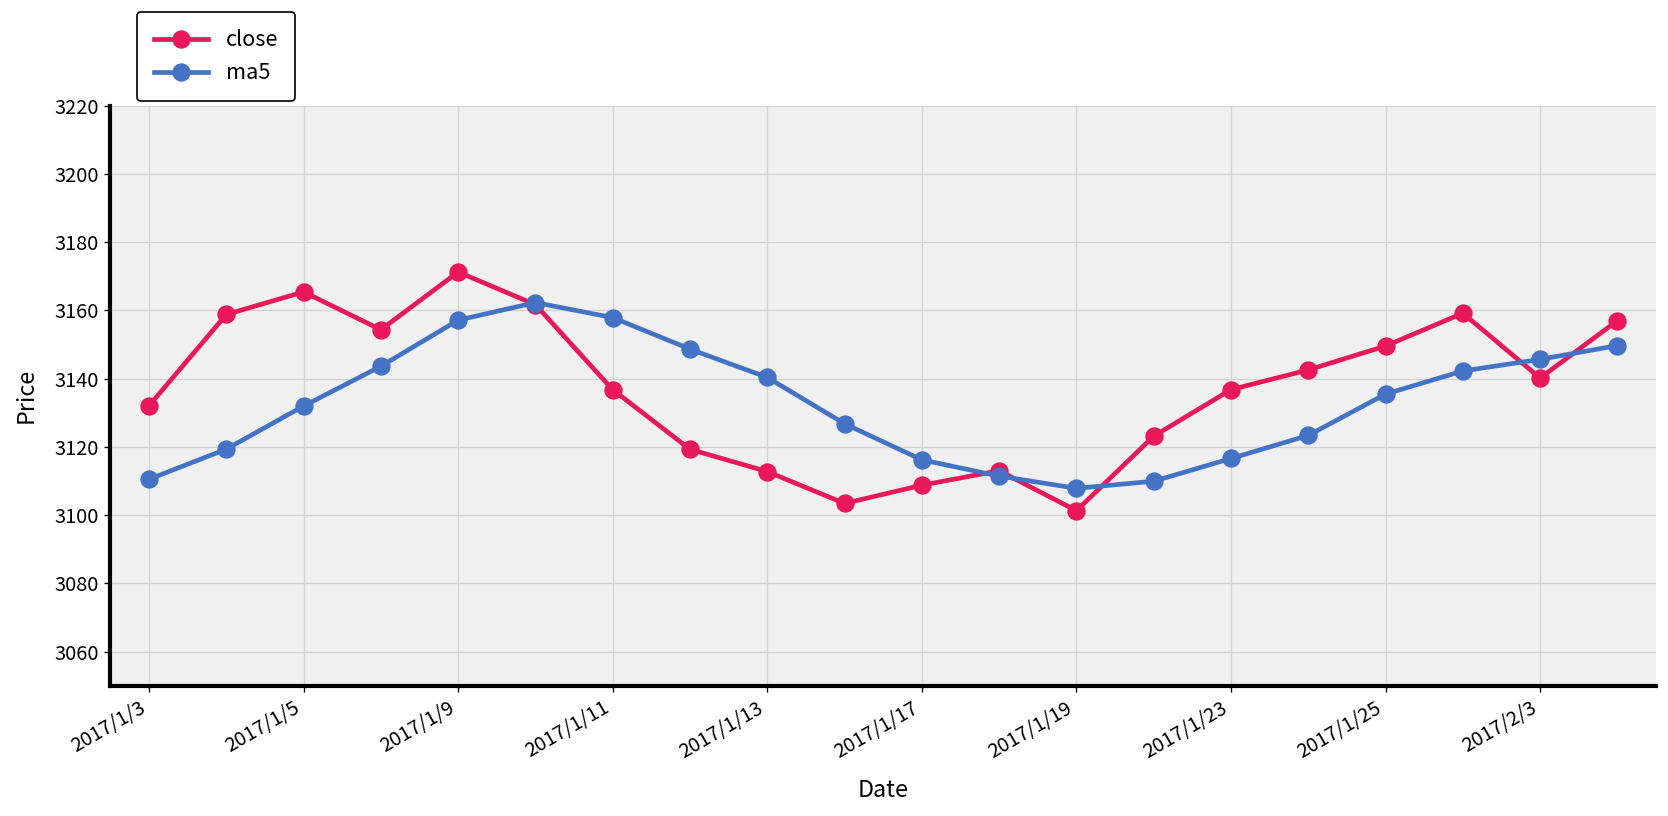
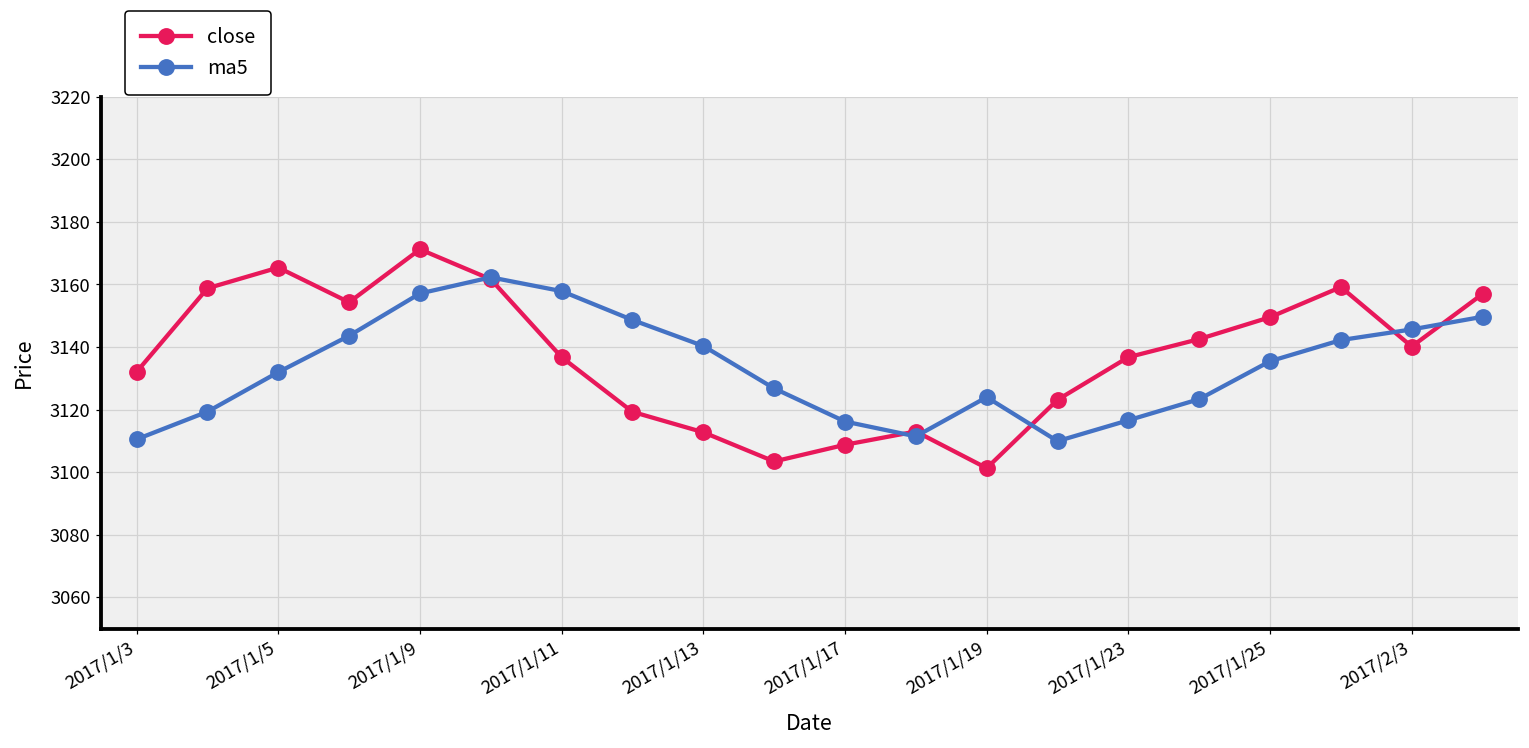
  {
    "close": {
      "2017/1/3": 3132,
      "2017/1/5": 3165,
      "2017/1/9": 3171,
      "2017/1/11": 3137,
      "2017/1/13": 3113,
      "2017/1/17": 3109,
      "2017/1/19": 3101,
      "2017/1/23": 3137,
      "2017/1/25": 3150,
      "2017/2/3": 3140
    },
    "ma5": {
      "2017/1/3": 3111,
      "2017/1/5": 3132,
      "2017/1/9": 3157,
      "2017/1/11": 3158,
      "2017/1/13": 3140,
      "2017/1/17": 3116,
-     "2017/1/19": 3108,
+     "2017/1/19": 3124,
      "2017/1/23": 3117,
      "2017/1/25": 3135,
      "2017/2/3": 3146
    }
  }
